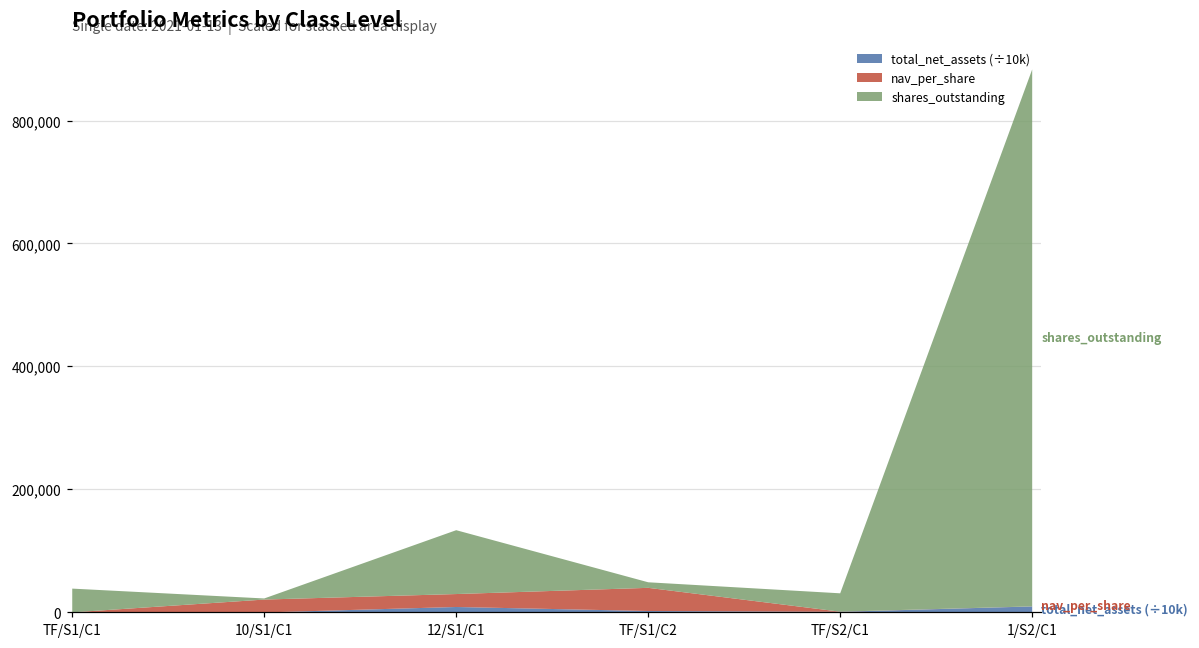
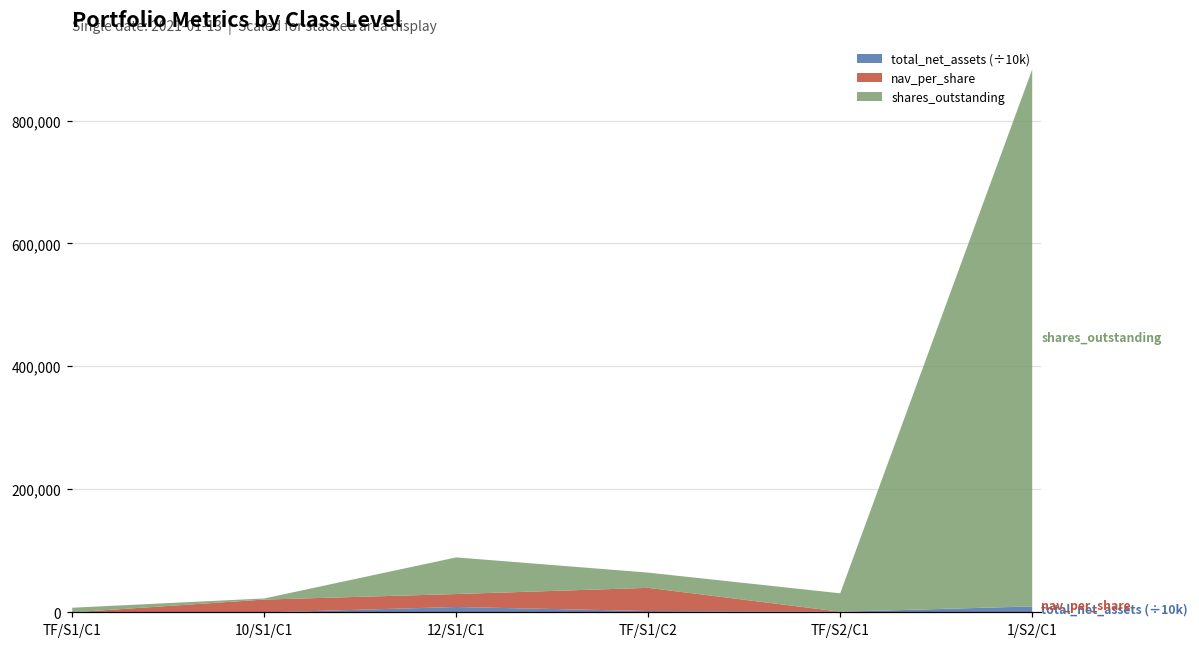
  {
    "total_net_assets (÷10k)": {
      "12/S1/C1": "10,000"
    },
    "nav_per_share": {
      "12/S1/C1": "20,000",
      "TF/S1/C2": "40,000"
    },
    "shares_outstanding": {
-     "TF/S1/C1": "40,000",
-     "12/S1/C1": "100,000",
-     "TF/S1/C2": "10,000",
+     "TF/S1/C1": "10,000",
+     "12/S1/C1": "60,000",
+     "TF/S1/C2": "20,000",
      "TF/S2/C1": "30,000",
      "1/S2/C1": "870,000"
    }
  }
